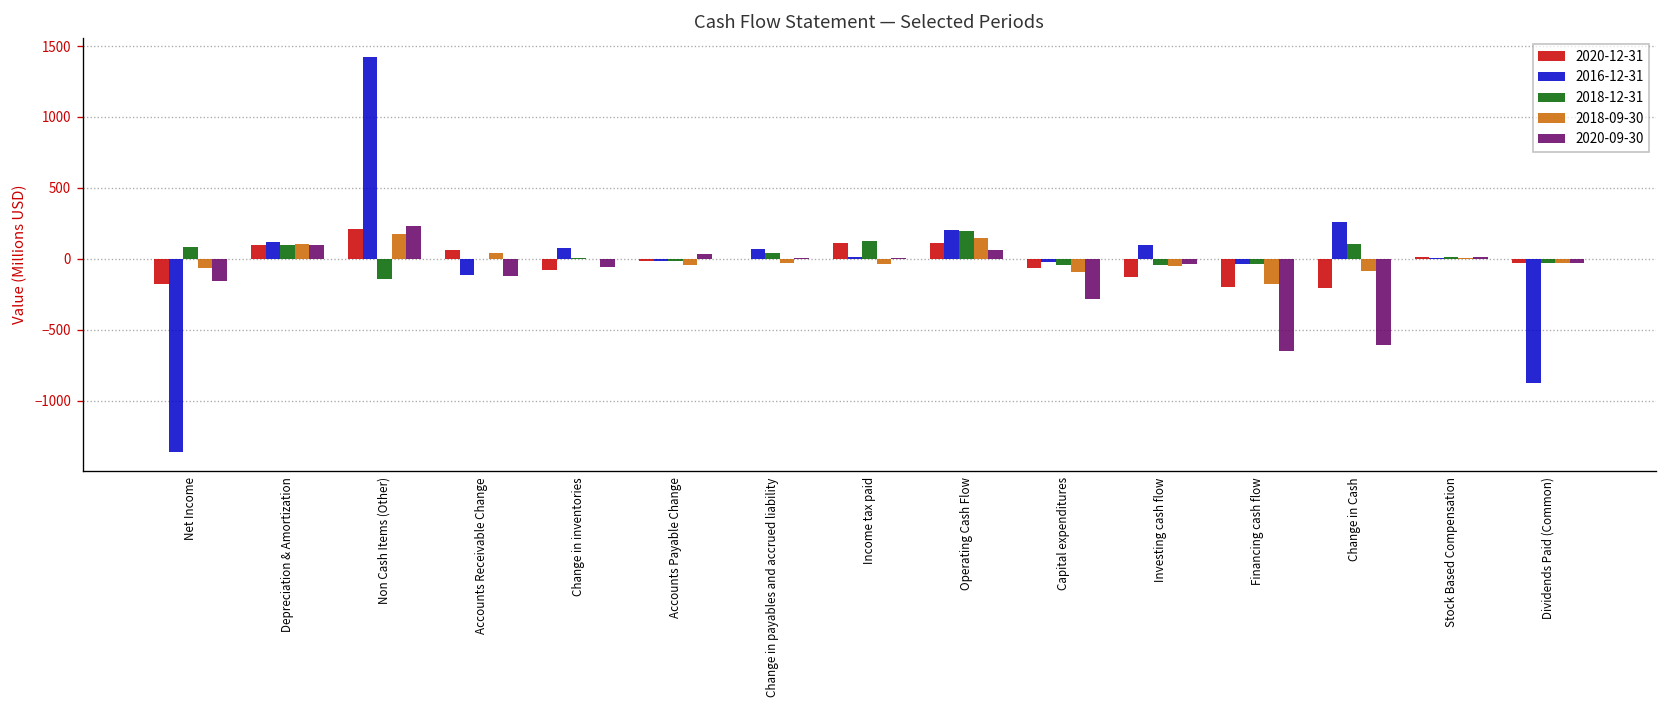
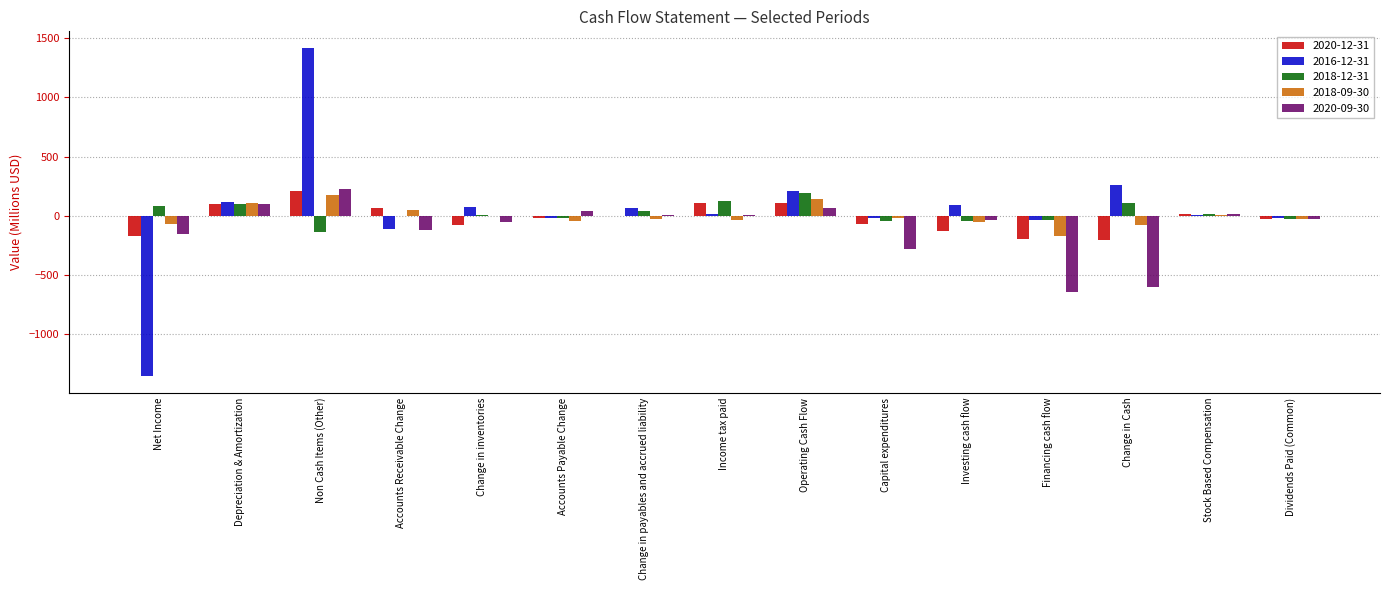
  {
    "2020-12-31": {
      "Net Income": -180,
      "Depreciation & Amortization": 100,
      "Non Cash Items (Other)": 210,
      "Accounts Receivable Change": 60,
      "Change in inventories": -80,
      "Income tax paid": 110,
      "Operating Cash Flow": 110,
      "Capital expenditures": -70,
      "Investing cash flow": -130,
      "Financing cash flow": -200,
      "Change in Cash": -210,
      "Dividends Paid (Common)": -30
    },
    "2016-12-31": {
      "Net Income": -1360,
      "Depreciation & Amortization": 120,
      "Non Cash Items (Other)": 1420,
      "Accounts Receivable Change": -110,
      "Change in inventories": 80,
      "Change in payables and accrued liability": 70,
      "Operating Cash Flow": 210,
      "Capital expenditures": -20,
      "Investing cash flow": 90,
      "Financing cash flow": -30,
      "Change in Cash": 260,
-     "Dividends Paid (Common)": -870
+     "Dividends Paid (Common)": -20
    },
    "2018-12-31": {
      "Net Income": 80,
      "Depreciation & Amortization": 100,
      "Non Cash Items (Other)": -140,
      "Change in payables and accrued liability": 40,
      "Income tax paid": 130,
      "Operating Cash Flow": 190,
      "Capital expenditures": -50,
      "Investing cash flow": -50,
      "Financing cash flow": -30,
      "Change in Cash": 110,
      "Dividends Paid (Common)": -30
    },
    "2018-09-30": {
      "Net Income": -70,
      "Depreciation & Amortization": 100,
      "Non Cash Items (Other)": 180,
      "Accounts Receivable Change": 40,
      "Accounts Payable Change": -40,
      "Change in payables and accrued liability": -30,
      "Income tax paid": -40,
      "Operating Cash Flow": 140,
-     "Capital expenditures": -100,
+     "Capital expenditures": -20,
      "Investing cash flow": -50,
      "Financing cash flow": -180,
      "Change in Cash": -80,
      "Dividends Paid (Common)": -30
    },
    "2020-09-30": {
      "Net Income": -150,
      "Depreciation & Amortization": 100,
      "Non Cash Items (Other)": 230,
      "Accounts Receivable Change": -120,
      "Change in inventories": -50,
      "Accounts Payable Change": 40,
      "Operating Cash Flow": 60,
      "Capital expenditures": -290,
      "Investing cash flow": -40,
      "Financing cash flow": -650,
      "Change in Cash": -610,
      "Dividends Paid (Common)": -30
    }
  }
